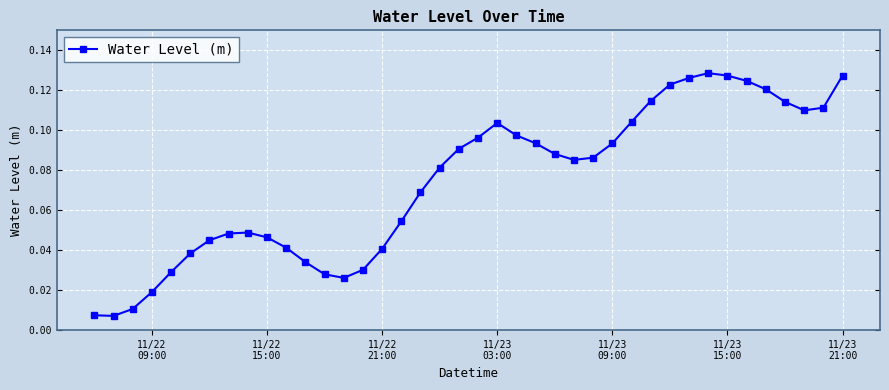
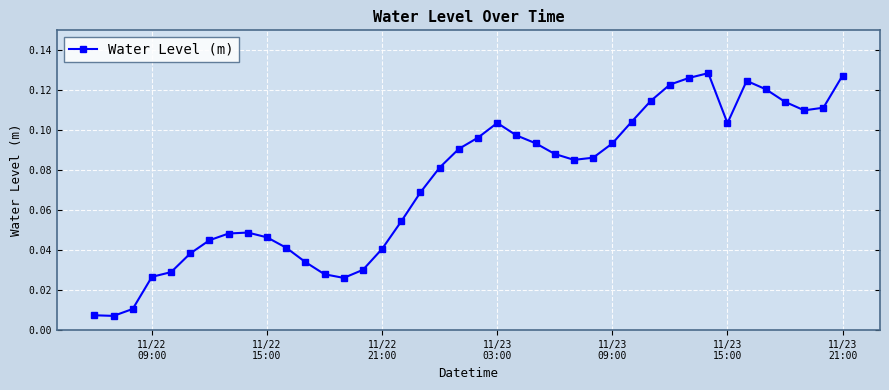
  {
-   "11/22 09:00": 0.019,
+   "11/22 09:00": 0.027,
    "11/22 15:00": 0.046,
    "11/22 21:00": 0.041,
    "11/23 03:00": 0.104,
    "11/23 09:00": 0.093,
-   "11/23 15:00": 0.127,
+   "11/23 15:00": 0.104,
    "11/23 21:00": 0.127
  }
